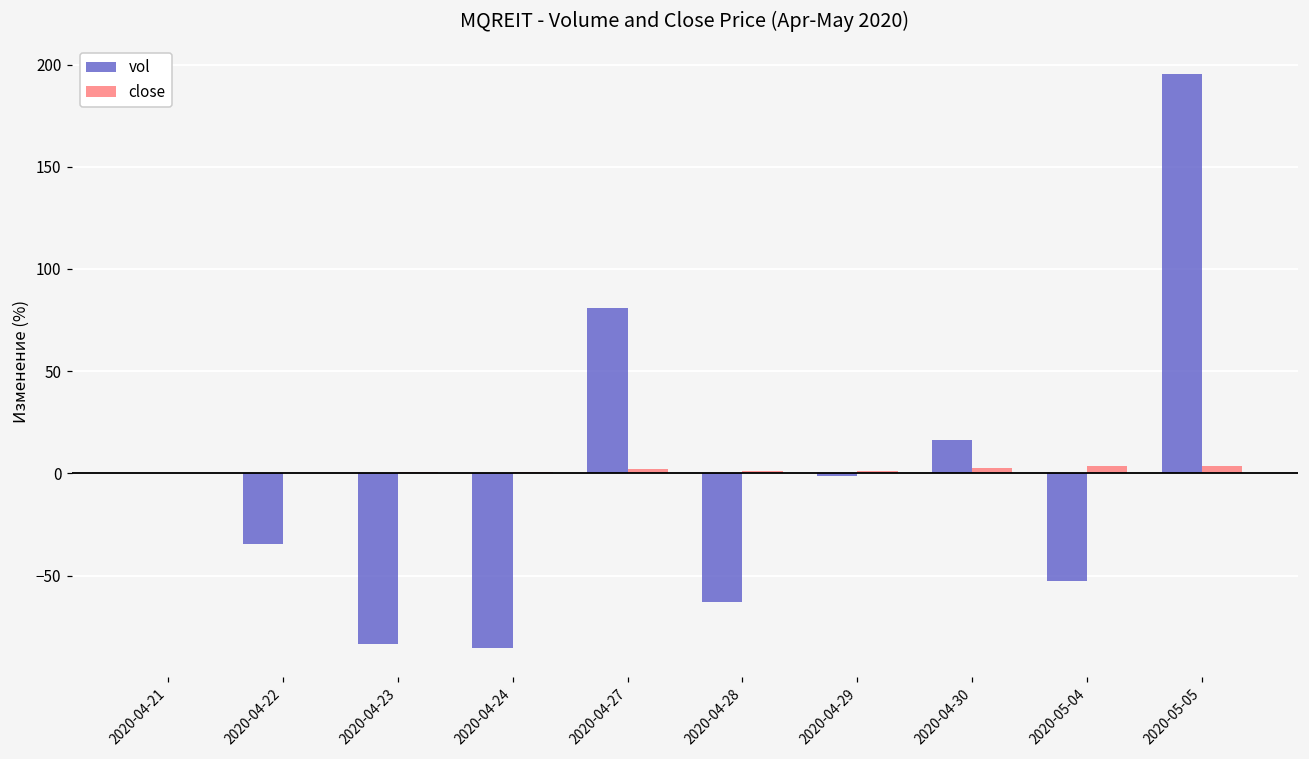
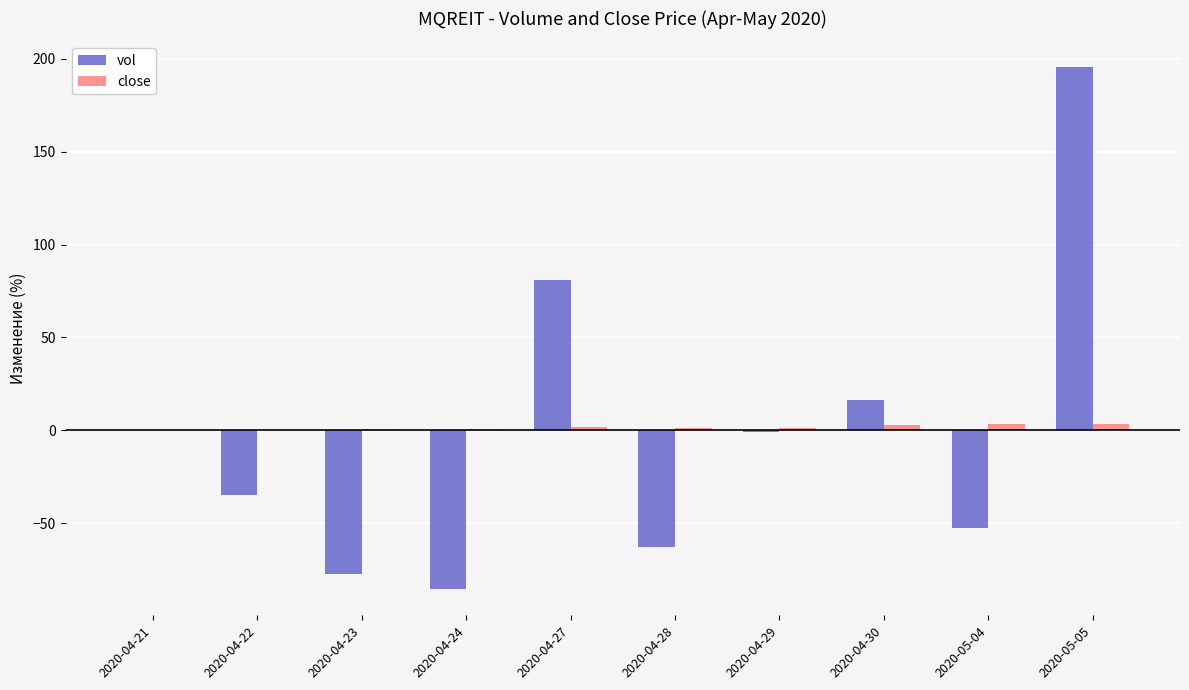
  {
    "vol": {
      "2020-04-21": 0,
      "2020-04-22": -35,
-     "2020-04-23": -84,
+     "2020-04-23": -77,
      "2020-04-24": -86,
      "2020-04-27": 81,
      "2020-04-28": -63,
      "2020-04-30": 16,
      "2020-05-04": -53,
      "2020-05-05": 195
    },
    "close": {
      "2020-04-21": 0,
      "2020-04-22": 0,
      "2020-04-27": 2,
      "2020-04-28": 1,
      "2020-04-29": 1,
      "2020-04-30": 3,
      "2020-05-04": 3,
      "2020-05-05": 3
    }
  }
